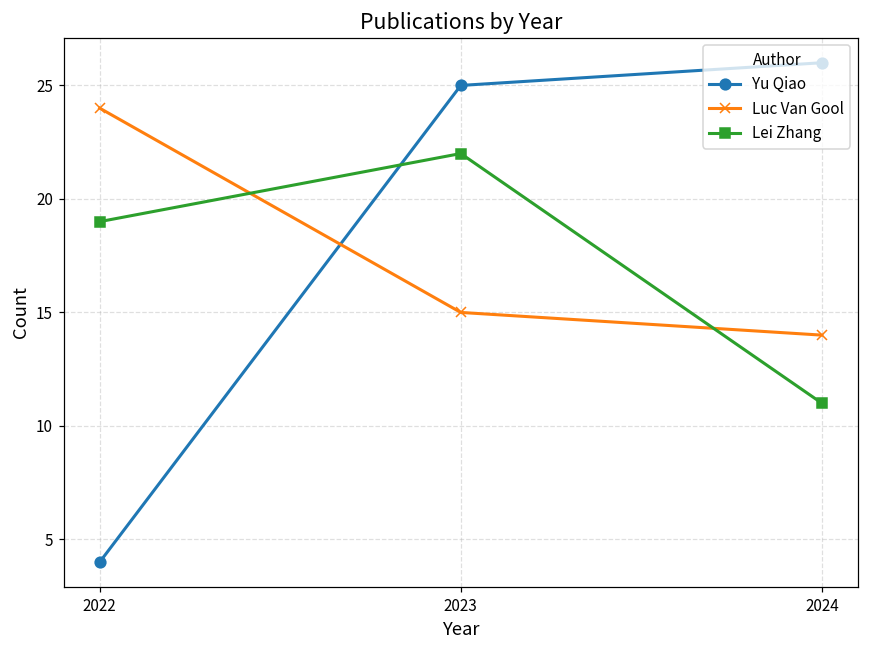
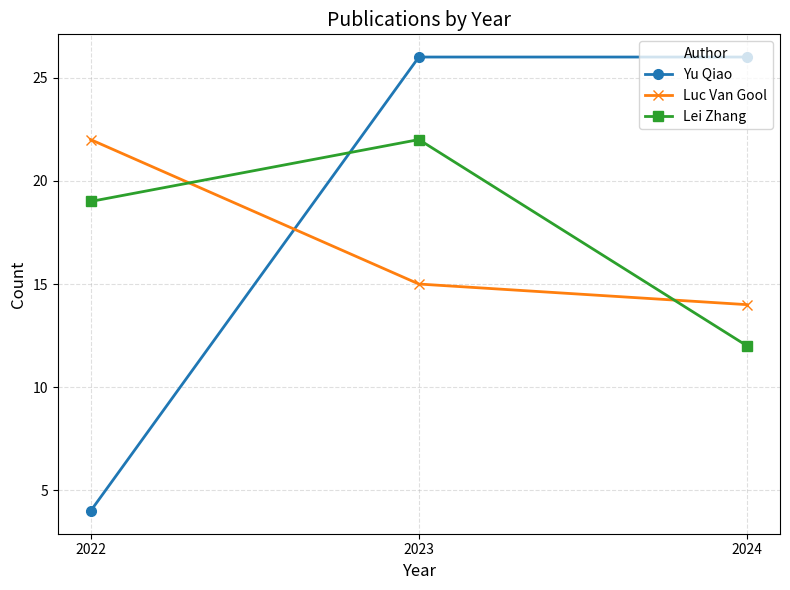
  {
    "Yu Qiao": {
      "2022": 4,
-     "2023": 25
+     "2023": 26
    },
    "Luc Van Gool": {
-     "2022": 24,
+     "2022": 22,
      "2023": 15,
      "2024": 14
    },
    "Lei Zhang": {
      "2022": 19,
      "2023": 22,
-     "2024": 11
+     "2024": 12
    }
  }
